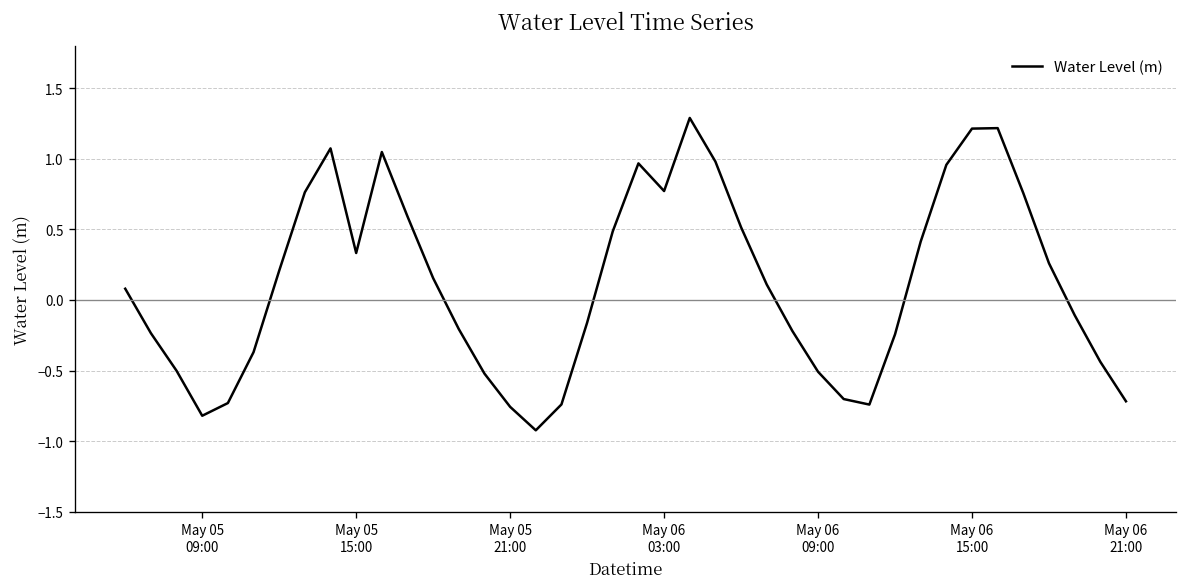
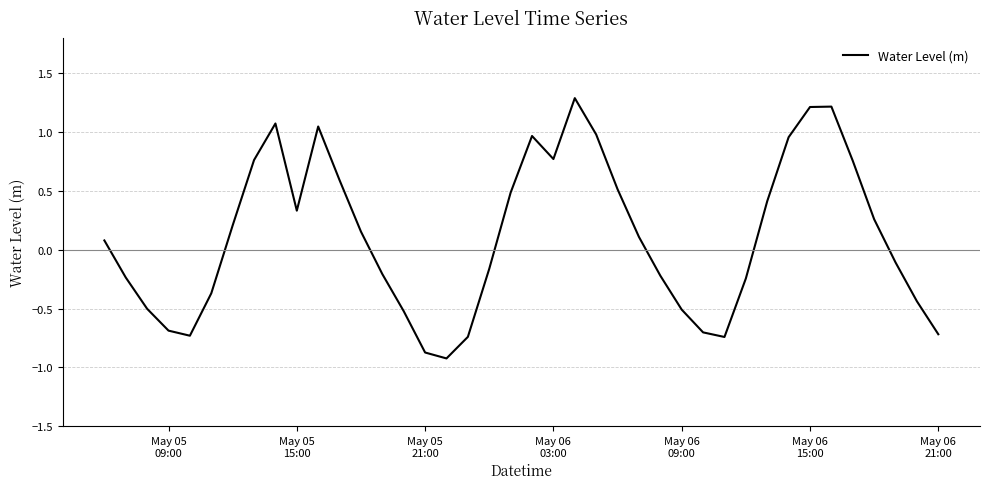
  {
-   "May 05 09:00": -0.82,
+   "May 05 09:00": -0.69,
    "May 05 15:00": 0.33,
-   "May 05 21:00": -0.76,
+   "May 05 21:00": -0.87,
    "May 06 03:00": 0.77,
    "May 06 09:00": -0.51,
    "May 06 15:00": 1.21,
    "May 06 21:00": -0.72
  }
